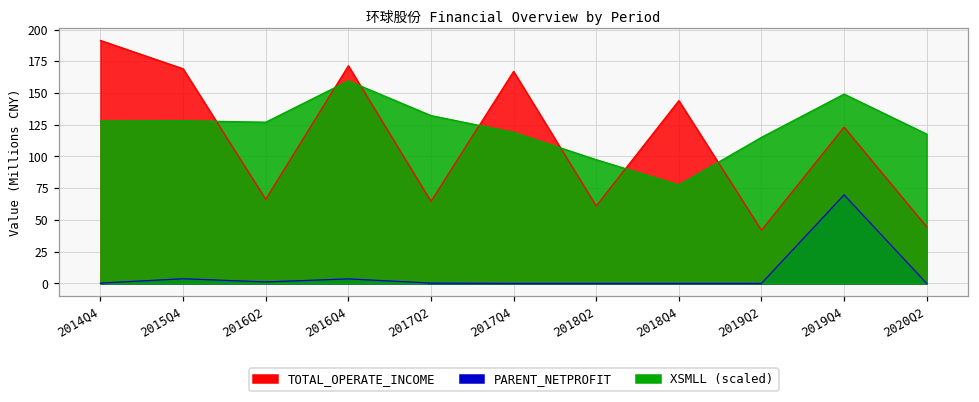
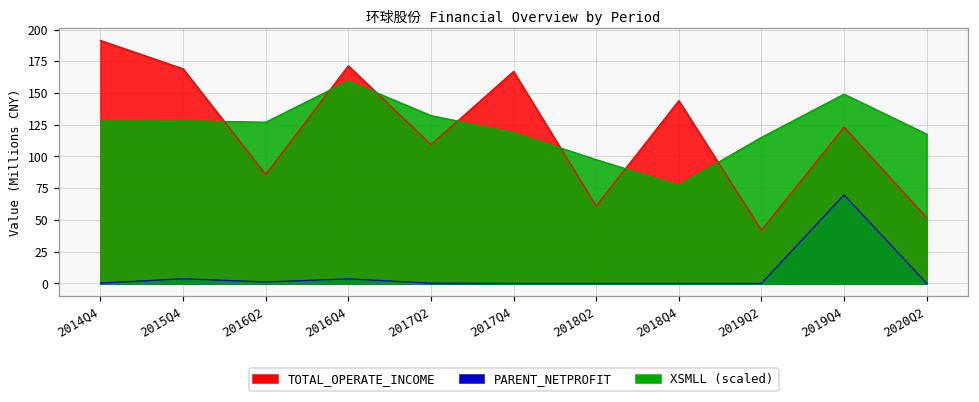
  {
    "TOTAL_OPERATE_INCOME": {
      "2014Q4": 191,
      "2015Q4": 169,
-     "2016Q2": 66,
+     "2016Q2": 86,
      "2016Q4": 171,
-     "2017Q2": 65,
+     "2017Q2": 109,
      "2017Q4": 167,
      "2018Q2": 61,
      "2018Q4": 144,
      "2019Q2": 42,
      "2019Q4": 123,
-     "2020Q2": 45
+     "2020Q2": 52
    },
    "PARENT_NETPROFIT": {
      "2014Q4": 0,
      "2015Q4": 4,
      "2016Q2": 1,
      "2016Q4": 4,
      "2017Q2": 0,
      "2017Q4": 0,
      "2018Q2": 0,
      "2018Q4": 0,
      "2019Q2": 0,
      "2019Q4": 70,
      "2020Q2": 0
    }
  }
